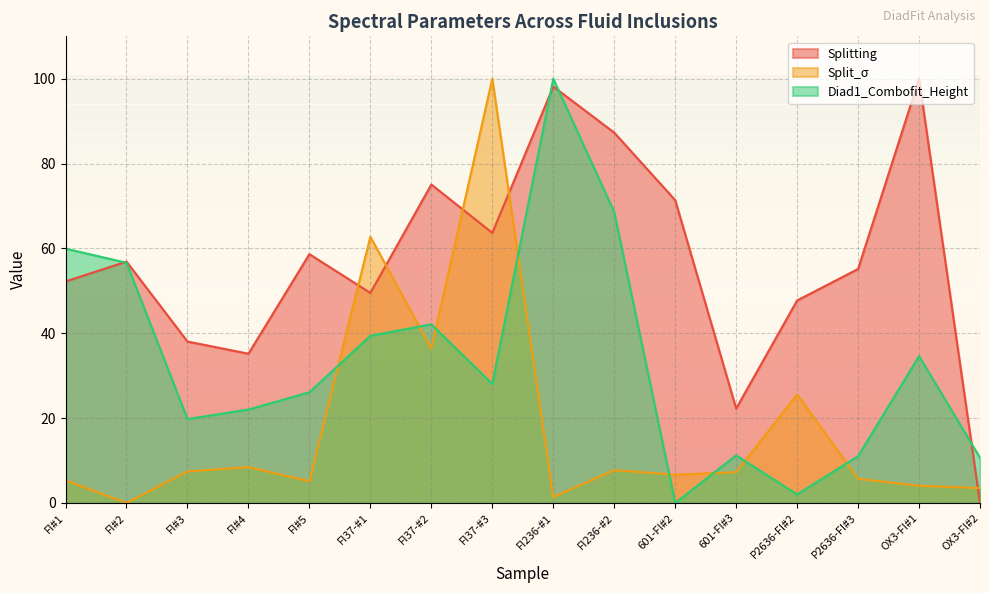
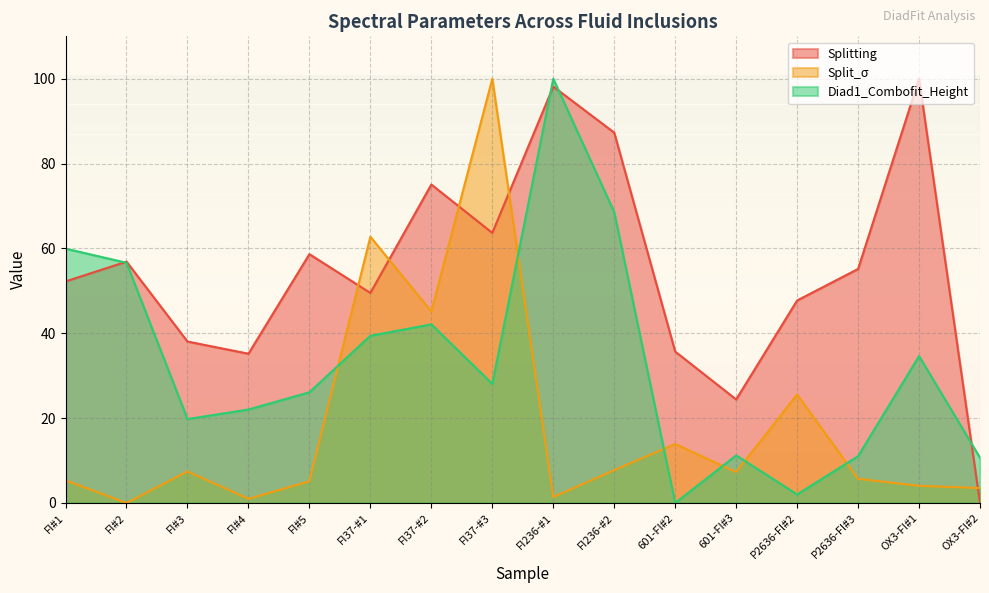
  {
    "Splitting": {
      "FI#1": 52,
      "FI#3": 38,
      "FI#4": 35,
      "FI#5": 59,
      "FI37-#1": 50,
      "FI37-#2": 75,
      "FI37-#3": 64,
      "FI236-#1": 98,
      "FI236-#2": 87,
-     "601-FI#2": 71,
-     "601-FI#3": 22,
+     "601-FI#2": 36,
+     "601-FI#3": 24,
      "P2636-FI#2": 48,
      "P2636-FI#3": 55,
      "OX3-FI#2": 0
    },
    "Split_σ": {
      "FI#1": 5,
      "FI#2": 0,
      "FI#3": 7,
-     "FI#4": 8,
+     "FI#4": 1,
      "FI#5": 5,
      "FI37-#1": 63,
-     "FI37-#2": 36,
+     "FI37-#2": 45,
      "FI37-#3": 100,
      "FI236-#1": 1,
      "FI236-#2": 8,
-     "601-FI#2": 7,
+     "601-FI#2": 14,
      "601-FI#3": 7,
      "P2636-FI#2": 26,
      "P2636-FI#3": 6,
      "OX3-FI#1": 4,
      "OX3-FI#2": 4
    },
    "Diad1_Combofit_Height": {
      "FI#1": 60,
      "FI#3": 20,
      "FI#4": 22,
      "FI#5": 26,
      "FI37-#1": 39,
      "FI37-#2": 42,
      "FI37-#3": 28,
      "FI236-#1": 100,
      "FI236-#2": 69,
      "601-FI#2": 0,
      "601-FI#3": 11,
      "P2636-FI#2": 2,
      "P2636-FI#3": 11,
      "OX3-FI#1": 35,
      "OX3-FI#2": 11
    }
  }
